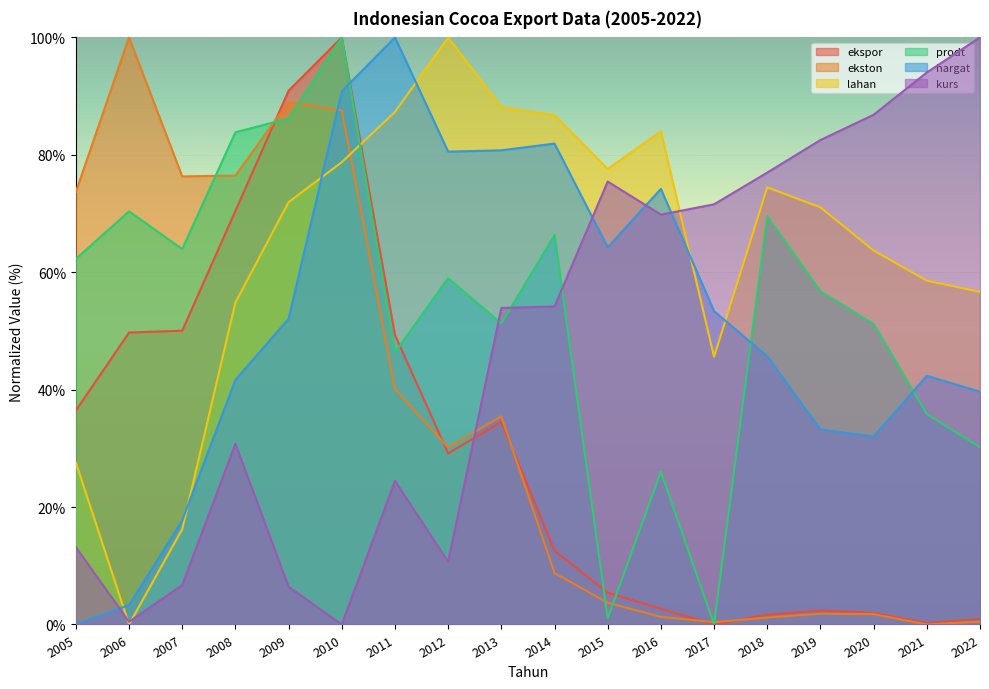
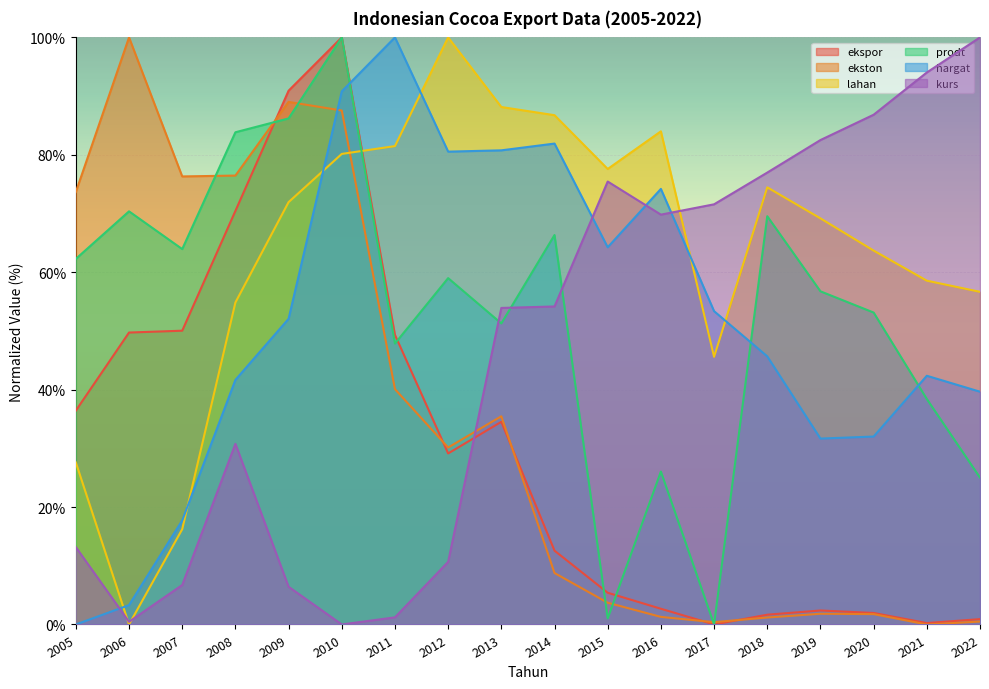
  {
    "lahan": {
      "2005": "28%",
      "2006": "0%",
      "2007": "16%",
      "2008": "55%",
      "2009": "72%",
-     "2010": "79%",
-     "2011": "87%",
+     "2010": "80%",
+     "2011": "81%",
      "2012": "100%",
      "2013": "88%",
      "2014": "87%",
      "2015": "78%",
      "2016": "84%",
      "2017": "46%",
      "2018": "74%",
-     "2019": "71%",
+     "2019": "69%",
      "2020": "64%",
      "2021": "59%",
      "2022": "57%"
    },
    "prodt": {
      "2005": "62%",
      "2006": "70%",
      "2007": "64%",
      "2008": "84%",
      "2009": "86%",
-     "2011": "46%",
+     "2011": "48%",
      "2012": "59%",
      "2013": "51%",
      "2014": "66%",
      "2015": "1%",
      "2016": "26%",
      "2018": "70%",
      "2019": "57%",
-     "2020": "51%",
-     "2021": "36%",
-     "2022": "30%"
+     "2020": "53%",
+     "2021": "38%",
+     "2022": "25%"
    },
    "hargat": {
      "2005": "0%",
      "2006": "3%",
      "2007": "18%",
      "2008": "42%",
      "2009": "52%",
      "2010": "91%",
      "2011": "100%",
      "2012": "81%",
      "2013": "81%",
      "2014": "82%",
      "2015": "64%",
      "2016": "74%",
      "2017": "53%",
      "2018": "46%",
-     "2019": "33%",
+     "2019": "32%",
      "2020": "32%",
      "2021": "42%",
      "2022": "40%"
    },
    "kurs": {
      "2005": "13%",
      "2006": "0%",
      "2007": "7%",
      "2008": "31%",
      "2009": "6%",
      "2010": "0%",
-     "2011": "24%",
+     "2011": "1%",
      "2012": "11%",
      "2013": "54%",
      "2014": "54%",
      "2015": "75%",
      "2016": "70%",
      "2017": "72%",
      "2018": "77%",
      "2019": "83%",
      "2020": "87%",
      "2022": "100%"
    }
  }
